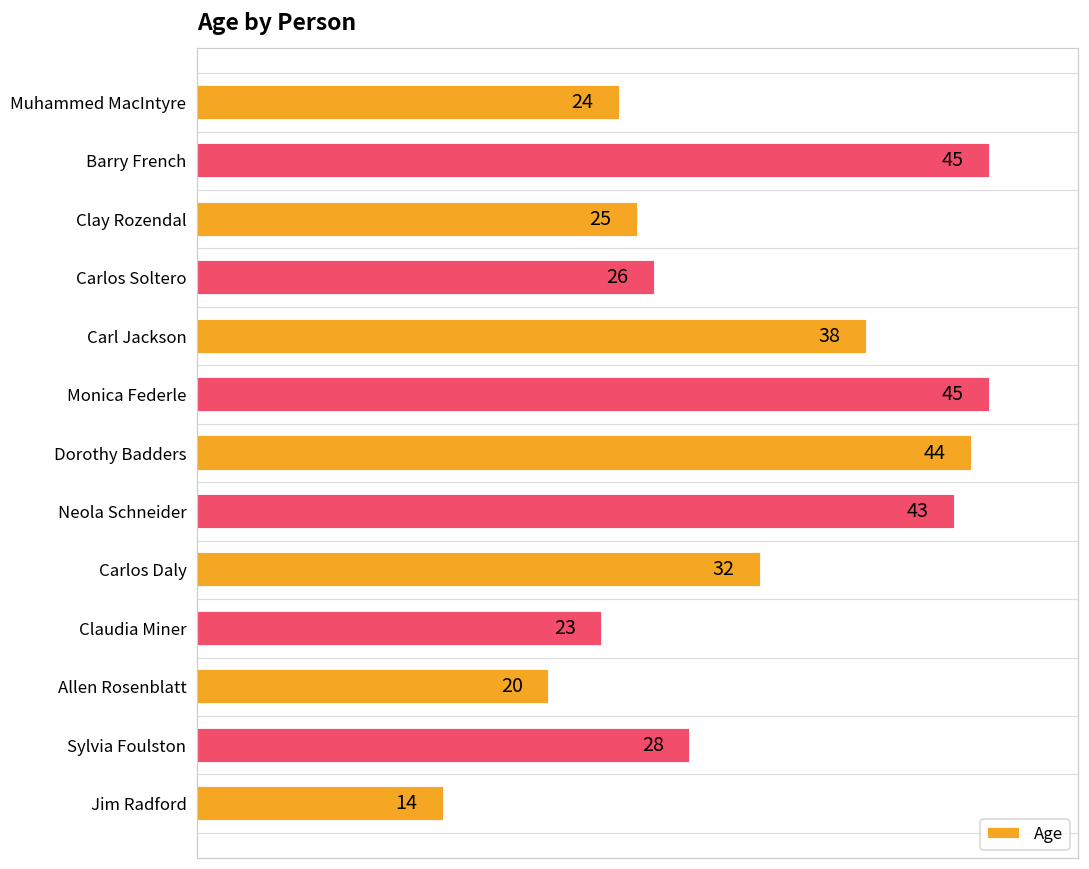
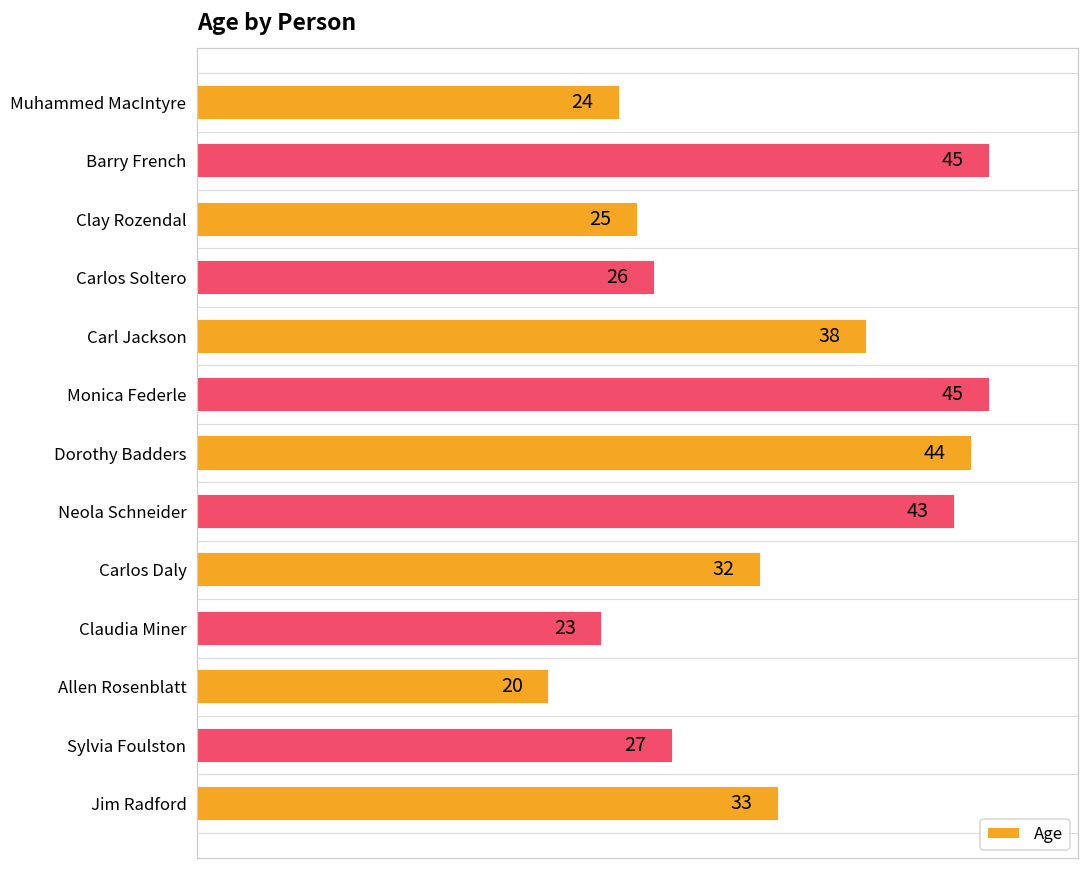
  {
    "Muhammed MacIntyre": 24,
    "Barry French": 45,
    "Clay Rozendal": 25,
    "Carlos Soltero": 26,
    "Carl Jackson": 38,
    "Monica Federle": 45,
    "Dorothy Badders": 44,
    "Neola Schneider": 43,
    "Carlos Daly": 32,
    "Claudia Miner": 23,
    "Allen Rosenblatt": 20,
-   "Sylvia Foulston": 28,
-   "Jim Radford": 14
+   "Sylvia Foulston": 27,
+   "Jim Radford": 33
  }
